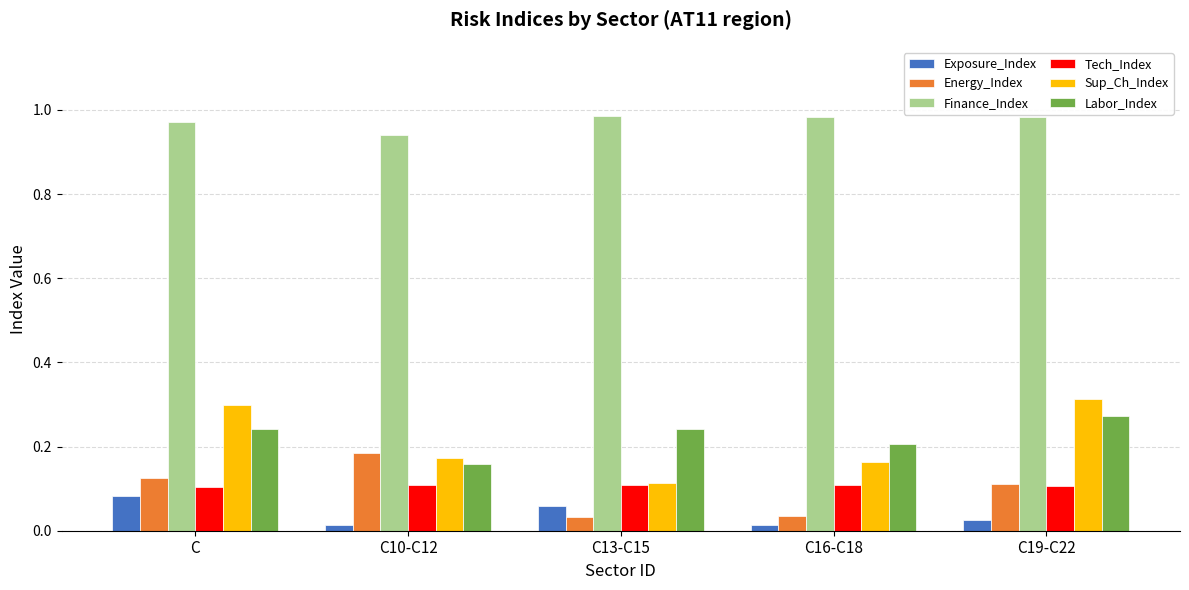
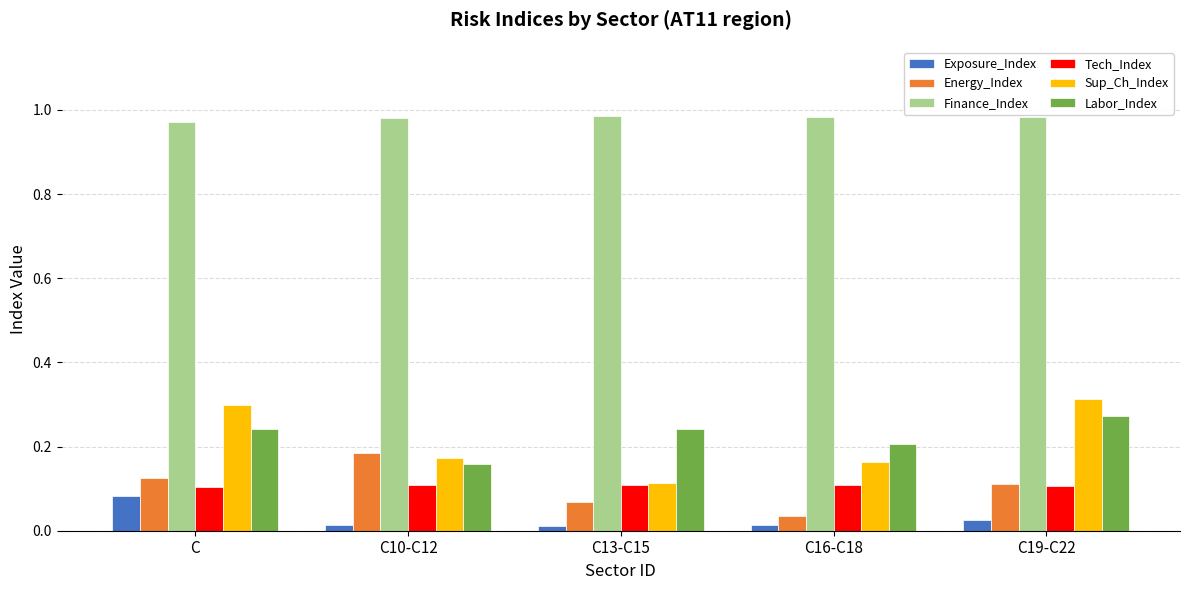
  {
    "Exposure_Index": {
      "C": 0.08,
      "C10-C12": 0.01,
-     "C13-C15": 0.06,
+     "C13-C15": 0.01,
      "C16-C18": 0.01,
      "C19-C22": 0.03
    },
    "Energy_Index": {
      "C": 0.13,
      "C10-C12": 0.19,
-     "C13-C15": 0.03,
+     "C13-C15": 0.07,
      "C16-C18": 0.04,
      "C19-C22": 0.11
    },
    "Finance_Index": {
      "C": 0.97,
-     "C10-C12": 0.94,
+     "C10-C12": 0.98,
      "C13-C15": 0.99,
      "C16-C18": 0.98,
      "C19-C22": 0.98
    },
    "Tech_Index": {
      "C": 0.10,
      "C10-C12": 0.11,
      "C13-C15": 0.11,
      "C16-C18": 0.11,
      "C19-C22": 0.11
    },
    "Sup_Ch_Index": {
      "C": 0.30,
      "C10-C12": 0.17,
      "C13-C15": 0.11,
      "C16-C18": 0.16,
      "C19-C22": 0.31
    },
    "Labor_Index": {
      "C": 0.24,
      "C10-C12": 0.16,
      "C13-C15": 0.24,
      "C16-C18": 0.21,
      "C19-C22": 0.27
    }
  }
